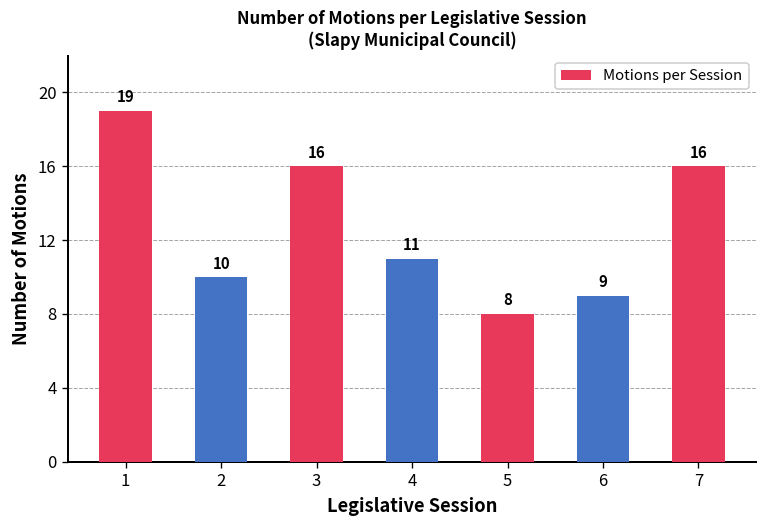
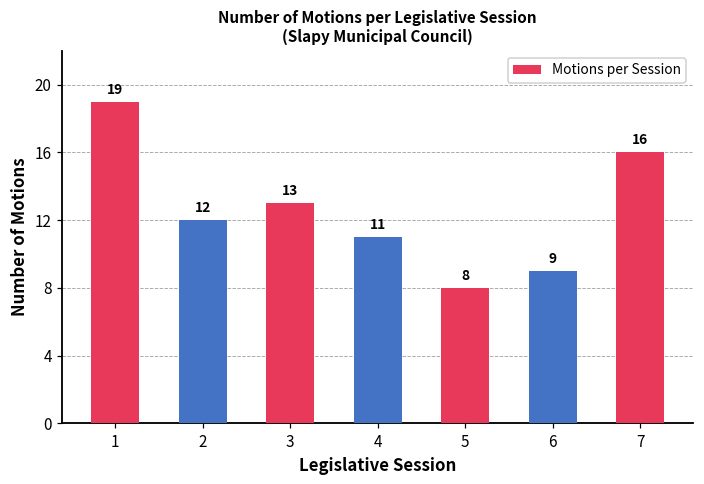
  {
    "1": 19,
-   "2": 10,
-   "3": 16,
+   "2": 12,
+   "3": 13,
    "4": 11,
    "5": 8,
    "6": 9,
    "7": 16
  }
